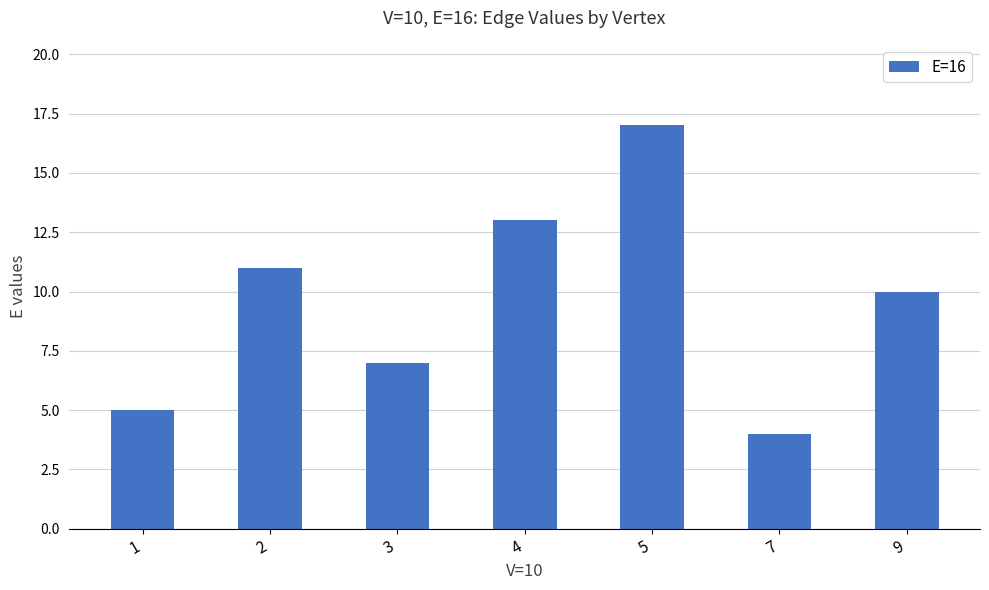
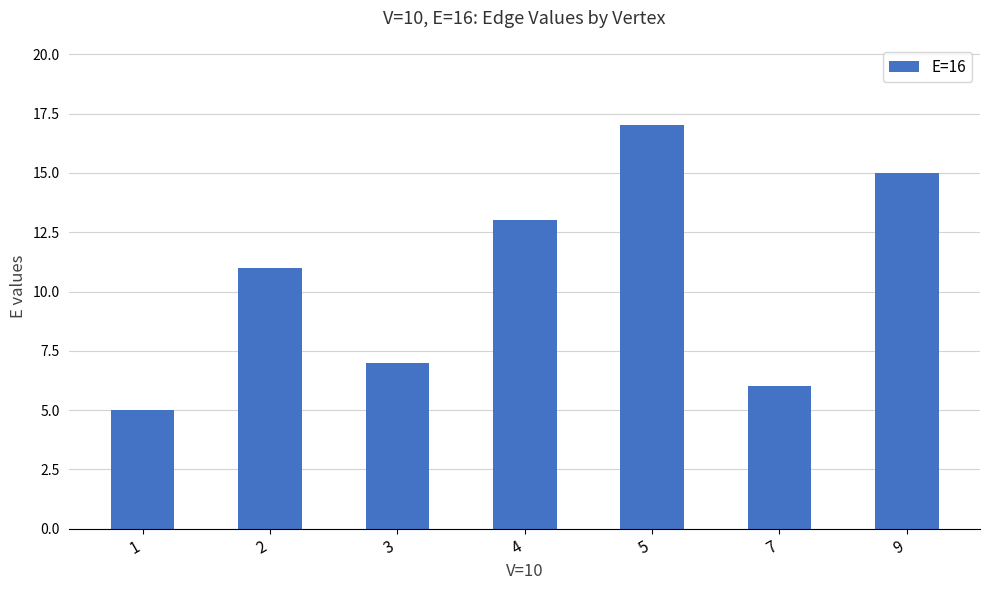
  {
    "1": 5,
    "2": 11,
    "3": 7,
    "4": 13,
    "5": 17,
-   "7": 4,
-   "9": 10
+   "7": 6,
+   "9": 15
  }
